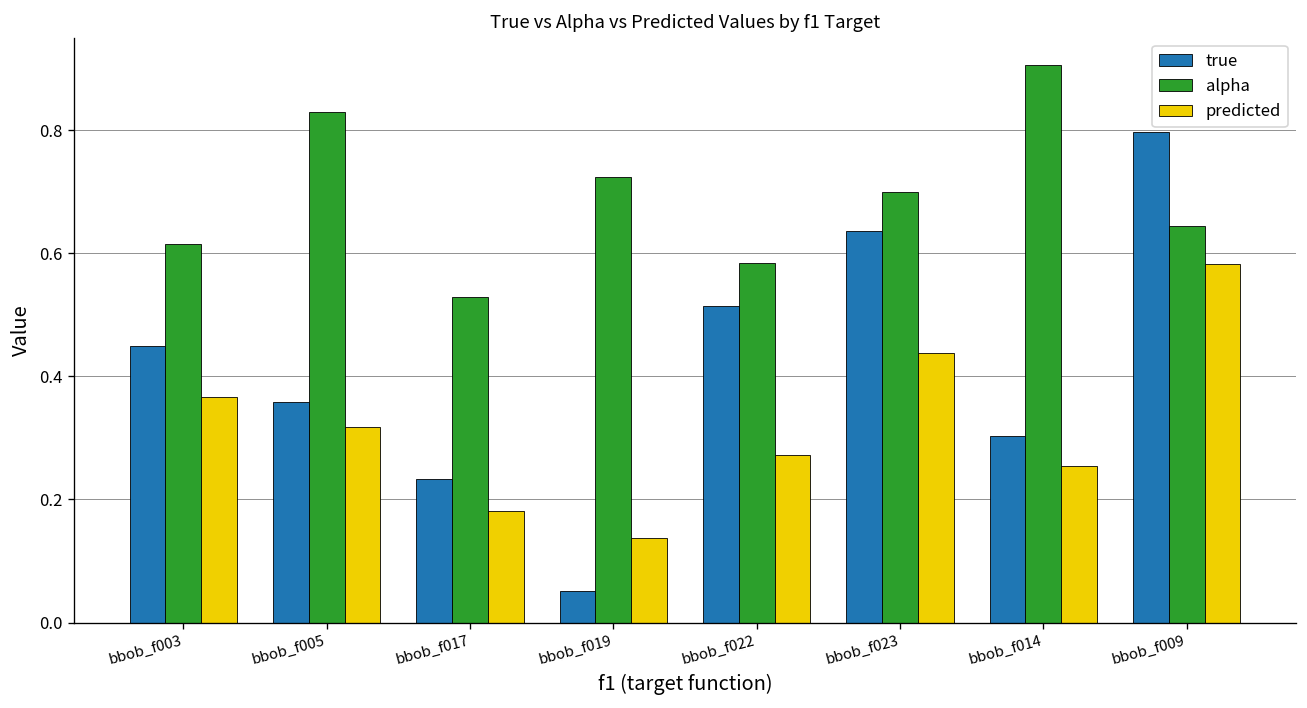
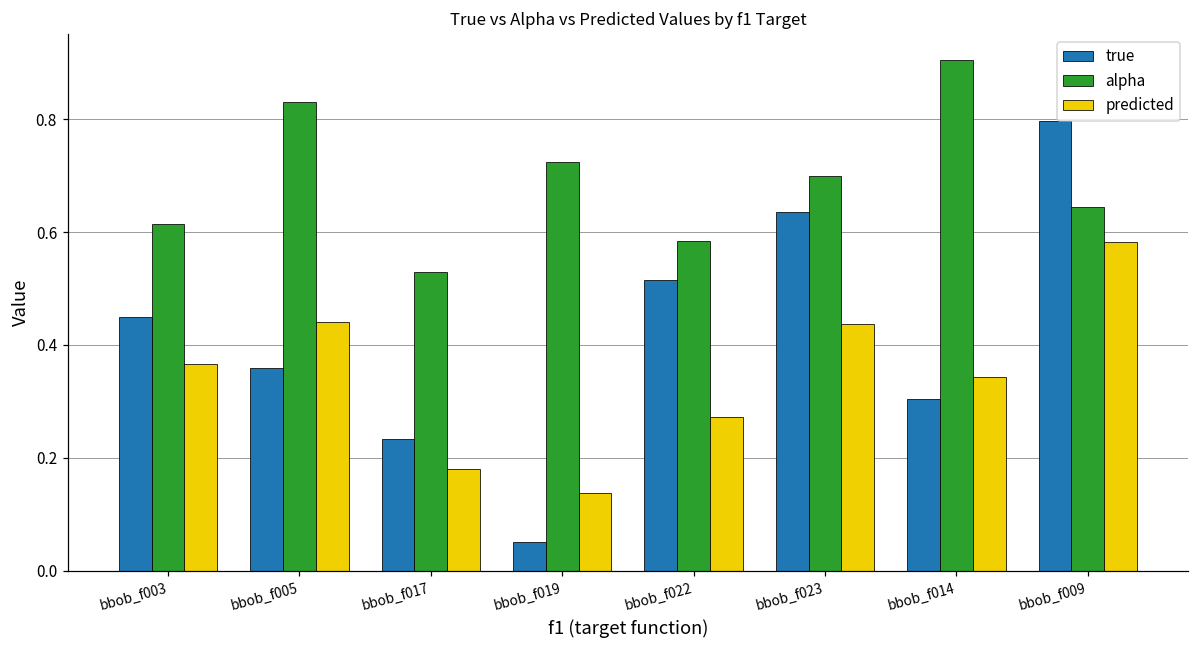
  {
    "true": {
      "bbob_f003": 0.45,
      "bbob_f005": 0.36,
      "bbob_f017": 0.23,
      "bbob_f019": 0.05,
      "bbob_f022": 0.51,
      "bbob_f023": 0.64,
      "bbob_f014": 0.30,
      "bbob_f009": 0.80
    },
    "alpha": {
      "bbob_f003": 0.62,
      "bbob_f005": 0.83,
      "bbob_f017": 0.53,
      "bbob_f019": 0.72,
      "bbob_f022": 0.58,
      "bbob_f023": 0.70,
      "bbob_f014": 0.90,
      "bbob_f009": 0.64
    },
    "predicted": {
      "bbob_f003": 0.37,
-     "bbob_f005": 0.32,
+     "bbob_f005": 0.44,
      "bbob_f017": 0.18,
      "bbob_f019": 0.14,
      "bbob_f022": 0.27,
      "bbob_f023": 0.44,
-     "bbob_f014": 0.25,
+     "bbob_f014": 0.34,
      "bbob_f009": 0.58
    }
  }
